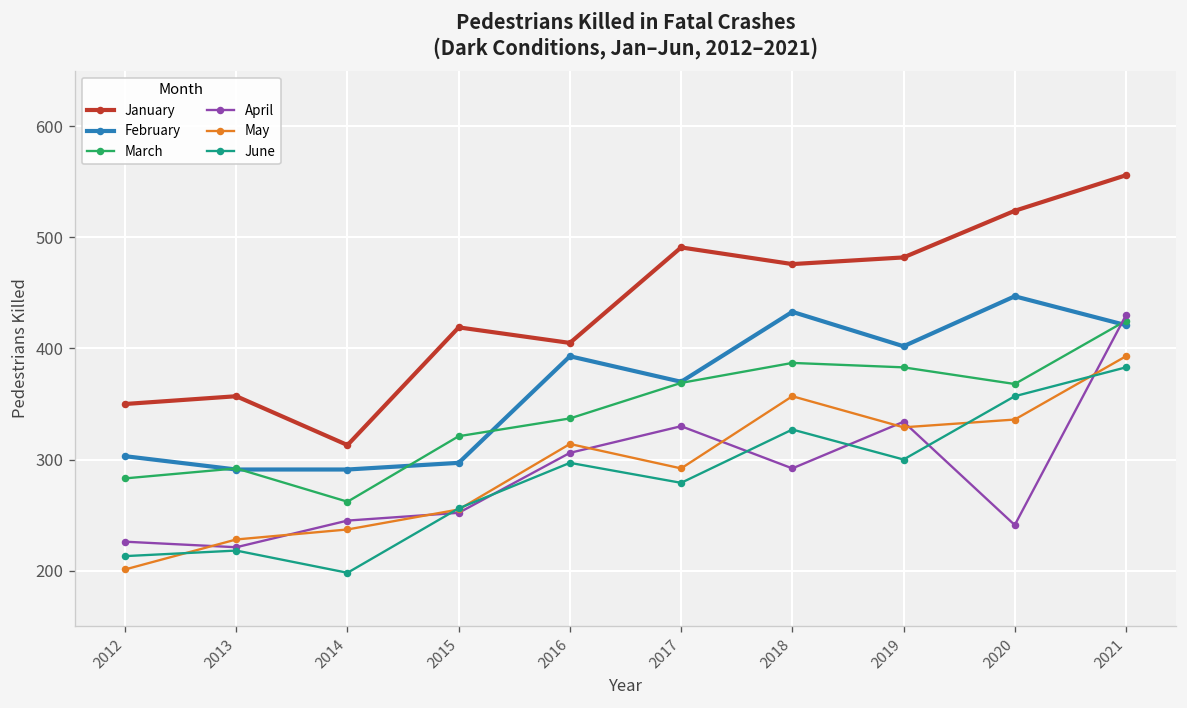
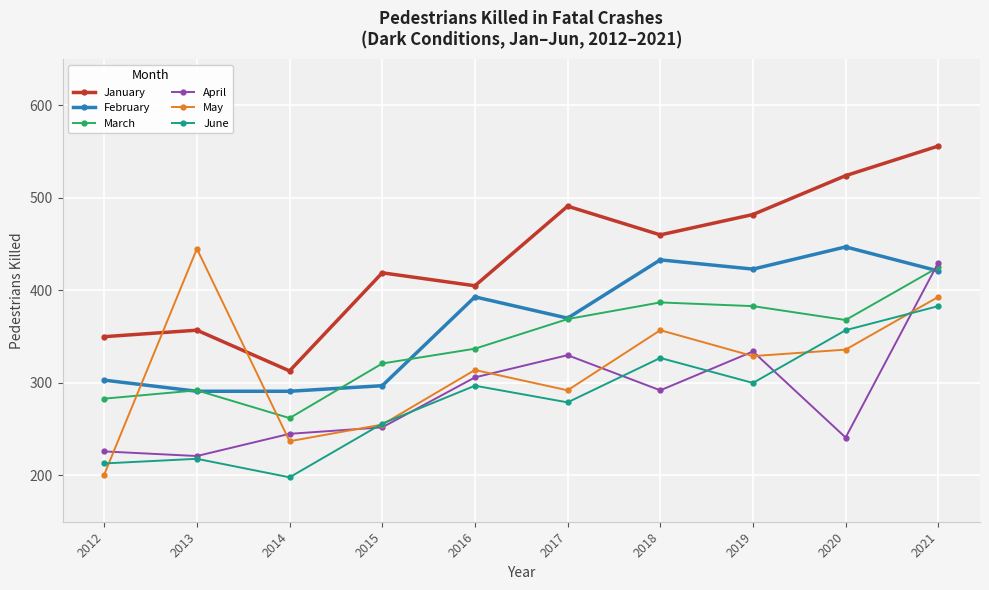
  {
    "January": {
      "2012": 350,
      "2013": 360,
      "2014": 310,
      "2015": 420,
      "2016": 410,
      "2017": 490,
-     "2018": 480,
+     "2018": 460,
      "2019": 480,
      "2020": 520,
      "2021": 560
    },
    "February": {
      "2012": 300,
      "2014": 290,
      "2015": 300,
      "2016": 390,
      "2018": 430,
-     "2019": 400,
+     "2019": 420,
      "2020": 450,
      "2021": 420
    },
    "April": {
      "2012": 230,
      "2013": 220,
      "2014": 250,
      "2015": 250,
      "2016": 310,
      "2017": 330,
      "2018": 290,
      "2019": 330,
      "2020": 240,
      "2021": 430
    },
    "May": {
      "2012": 200,
-     "2013": 230,
+     "2013": 450,
      "2014": 240,
      "2016": 310,
      "2017": 290,
      "2018": 360,
      "2019": 330,
      "2020": 340,
      "2021": 390
    }
  }
